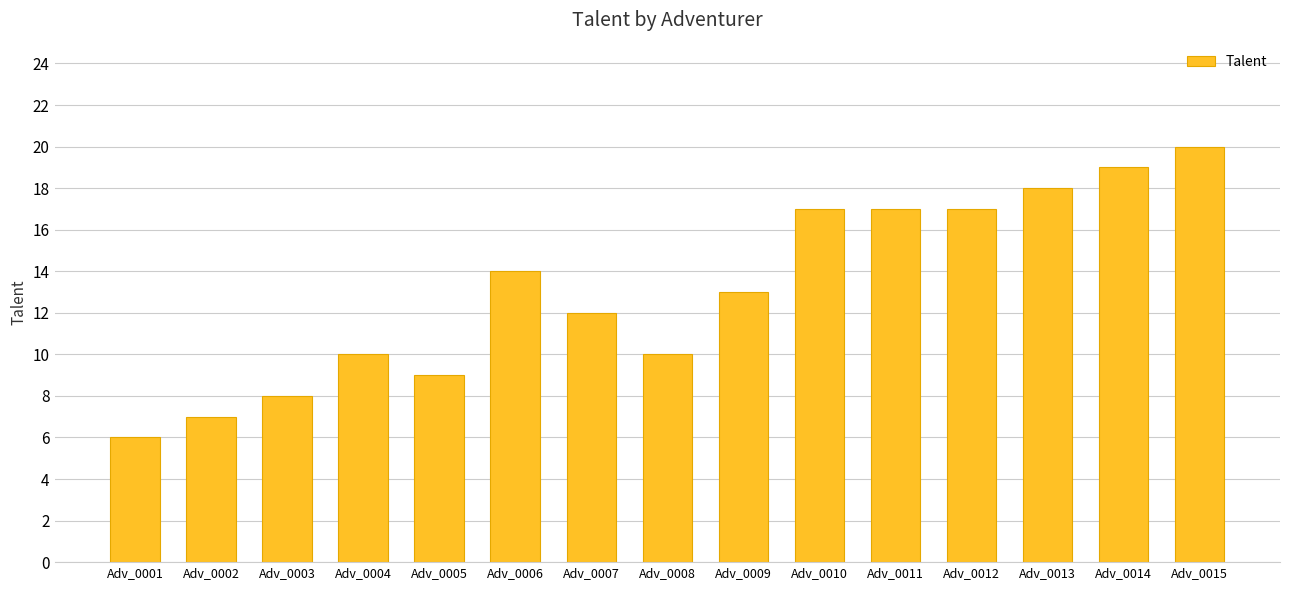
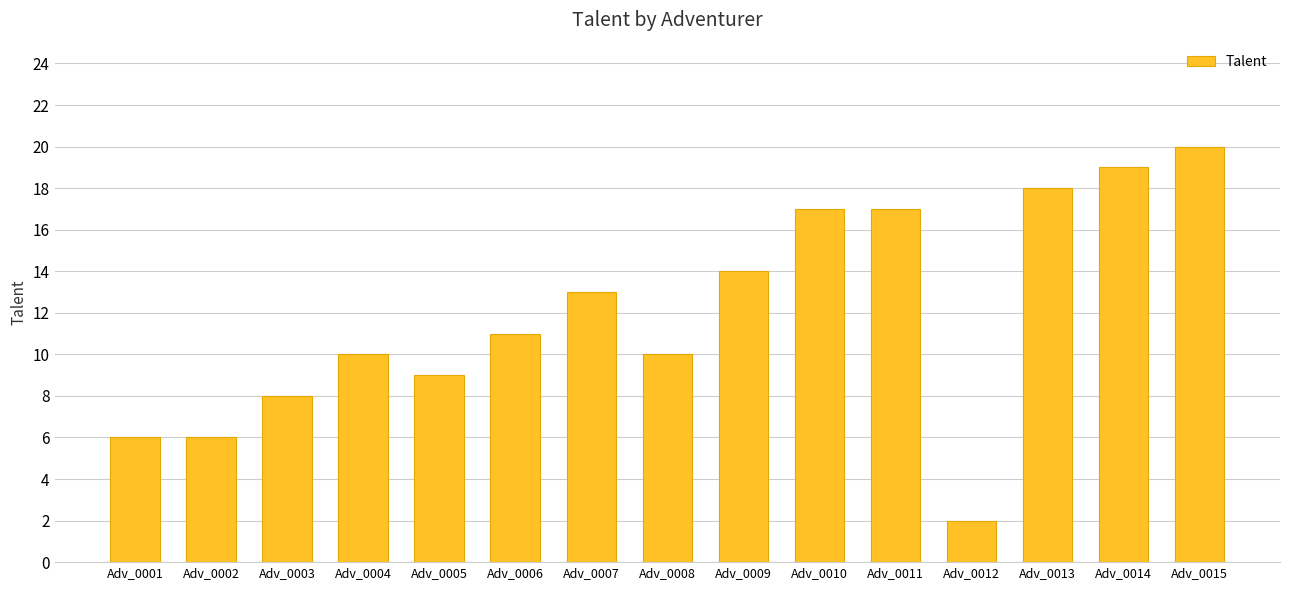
  {
    "Adv_0001": 6,
-   "Adv_0002": 7,
+   "Adv_0002": 6,
    "Adv_0003": 8,
    "Adv_0004": 10,
    "Adv_0005": 9,
-   "Adv_0006": 14,
-   "Adv_0007": 12,
+   "Adv_0006": 11,
+   "Adv_0007": 13,
    "Adv_0008": 10,
-   "Adv_0009": 13,
+   "Adv_0009": 14,
    "Adv_0010": 17,
    "Adv_0011": 17,
-   "Adv_0012": 17,
+   "Adv_0012": 2,
    "Adv_0013": 18,
    "Adv_0014": 19,
    "Adv_0015": 20
  }
